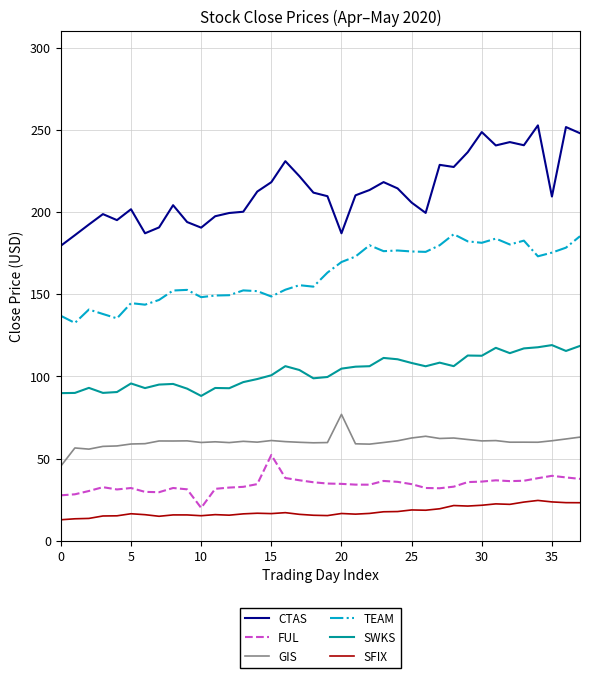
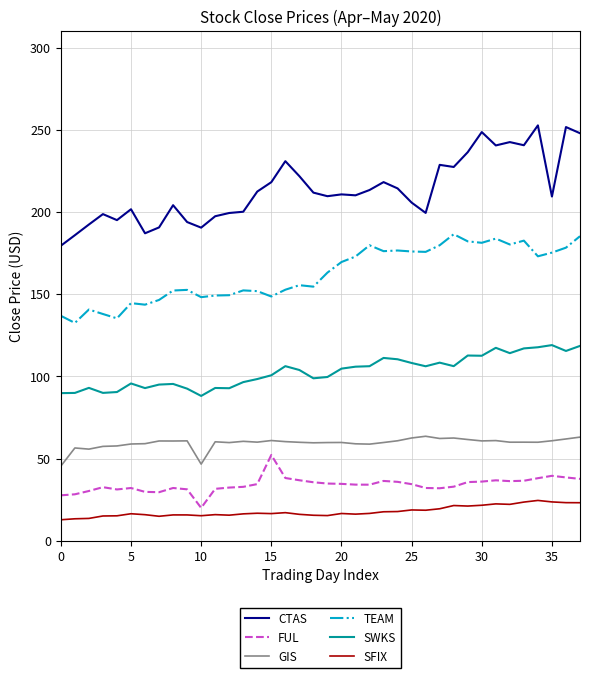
  {
    "CTAS": {
      "0": 179,
      "5": 202,
      "10": 191,
      "15": 218,
-     "20": 187,
+     "20": 211,
      "25": 206,
      "30": 249,
      "35": 209
    },
    "FUL": {
      "0": 28,
      "5": 32,
      "10": 20,
      "15": 52,
      "20": 35,
      "25": 34,
      "30": 36,
      "35": 39
    },
    "GIS": {
      "0": 45,
      "5": 59,
-     "10": 60,
+     "10": 47,
      "15": 61,
-     "20": 77,
+     "20": 60,
      "25": 63,
      "30": 61,
      "35": 61
    },
    "SFIX": {
      "0": 13,
      "5": 16,
      "10": 15,
      "15": 17,
      "20": 17,
      "25": 19,
      "30": 22,
      "35": 24
    }
  }
